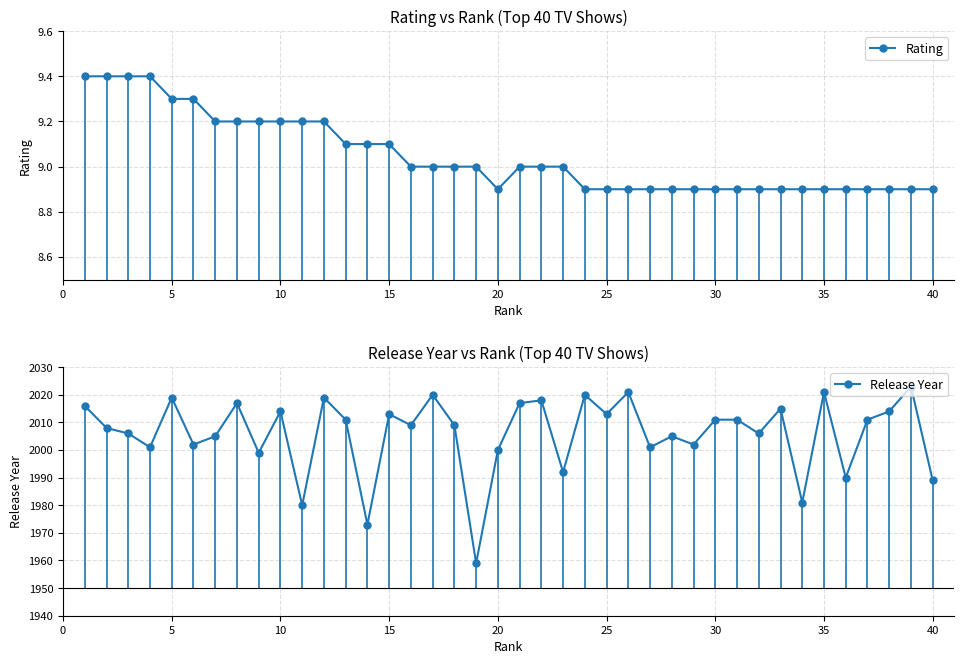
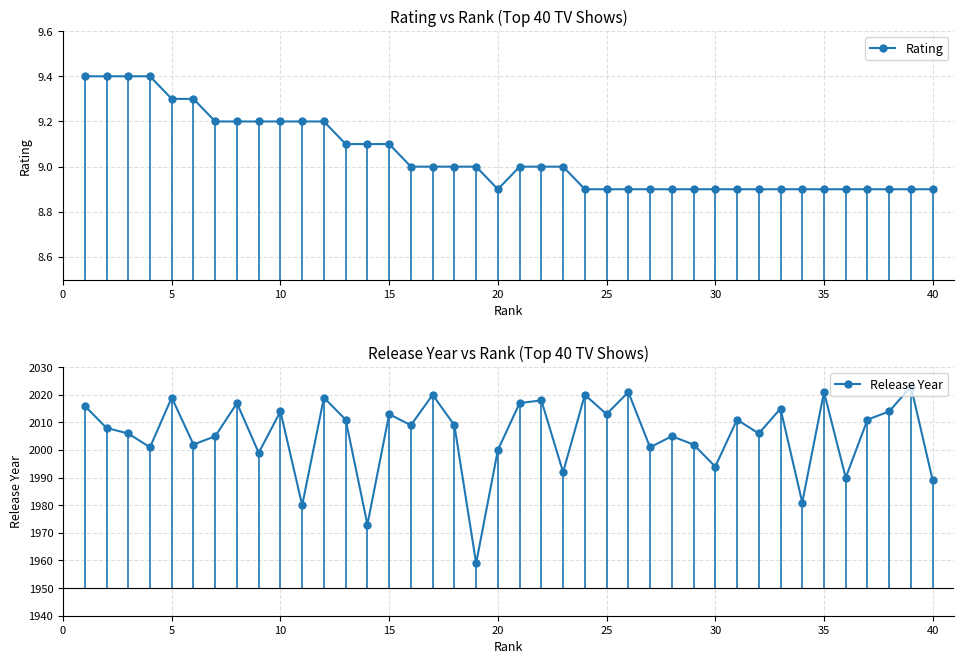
  {
    "Rating vs Rank (Top 40 TV Shows)": {
      "5": 9.30,
      "10": 9.20,
      "15": 9.10,
      "20": 8.90,
      "25": 8.90,
      "30": 8.90,
      "35": 8.90,
      "40": 8.90
    },
    "Release Year vs Rank (Top 40 TV Shows)": {
      "5": 2019,
      "10": 2014,
      "15": 2013,
      "20": 2000,
      "25": 2013,
-     "30": 2011,
+     "30": 1994,
      "35": 2021,
      "40": 1989
    }
  }
